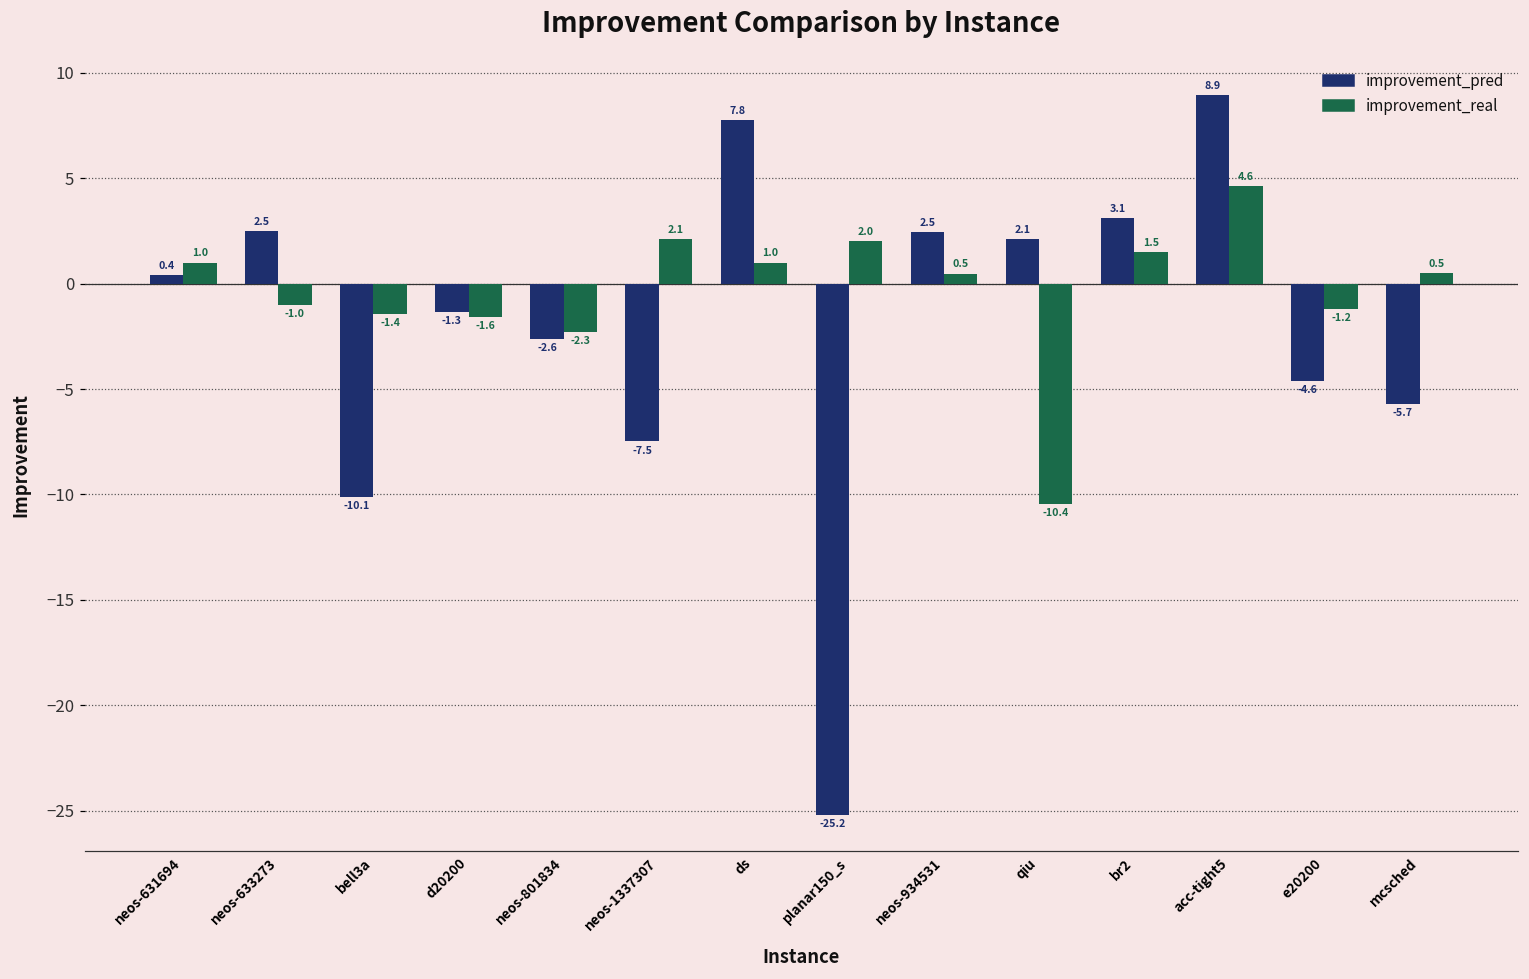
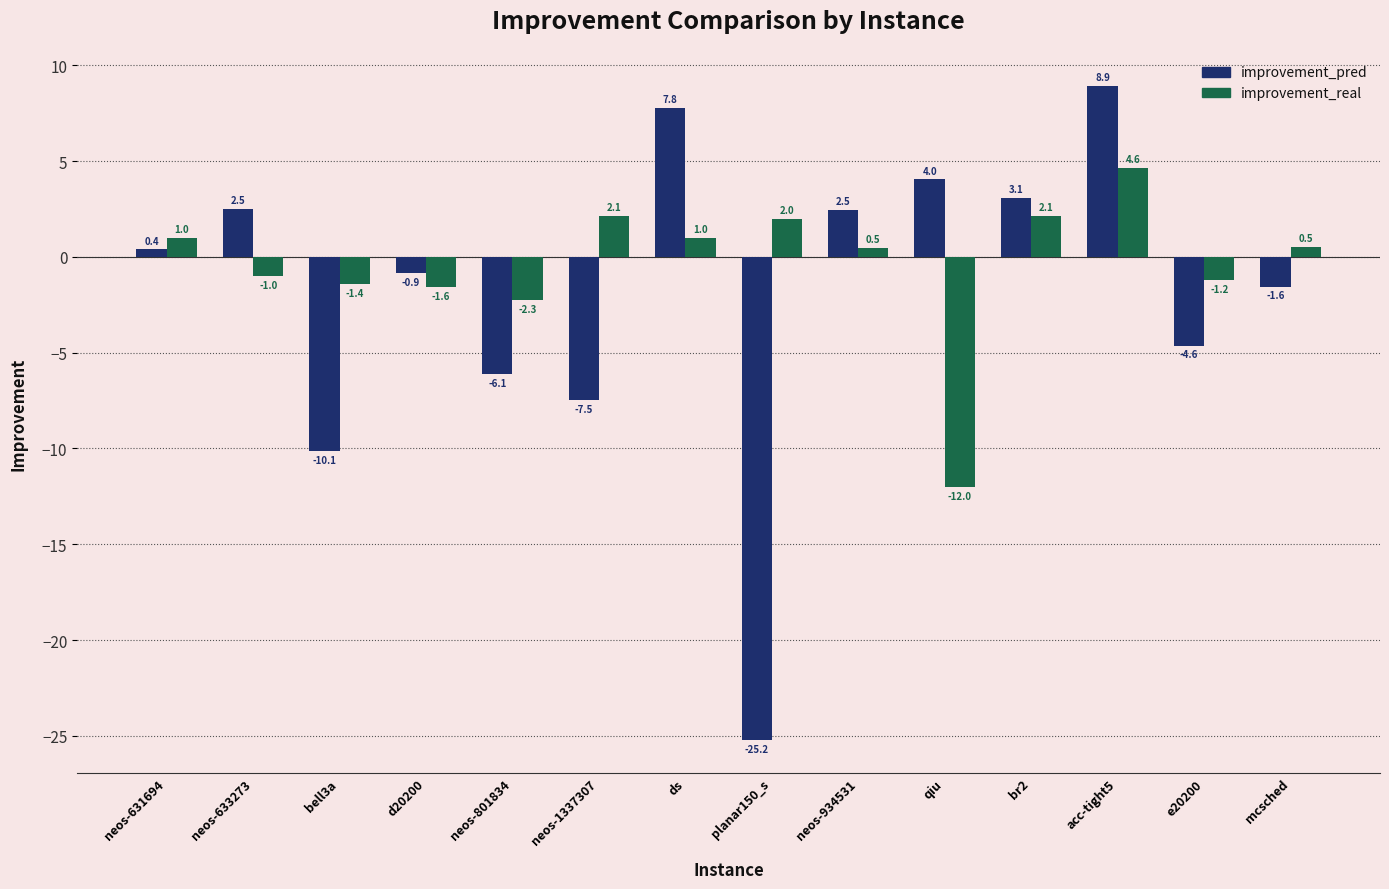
  {
    "improvement_pred": {
      "neos-631694": 0.4,
      "neos-633273": 2.5,
      "bell3a": -10.1,
-     "d20200": -1.3,
-     "neos-801834": -2.6,
+     "d20200": -0.9,
+     "neos-801834": -6.1,
      "neos-1337307": -7.5,
      "ds": 7.8,
      "planar150_s": -25.2,
      "neos-934531": 2.5,
-     "qiu": 2.1,
+     "qiu": 4.0,
      "br2": 3.1,
      "acc-tight5": 8.9,
      "e20200": -4.6,
-     "mcsched": -5.7
+     "mcsched": -1.6
    },
    "improvement_real": {
      "neos-631694": 1.0,
      "neos-633273": -1.0,
      "bell3a": -1.4,
      "d20200": -1.6,
      "neos-801834": -2.3,
      "neos-1337307": 2.1,
      "ds": 1.0,
      "planar150_s": 2.0,
      "neos-934531": 0.5,
-     "qiu": -10.4,
-     "br2": 1.5,
+     "qiu": -12.0,
+     "br2": 2.1,
      "acc-tight5": 4.6,
      "e20200": -1.2,
      "mcsched": 0.5
    }
  }
